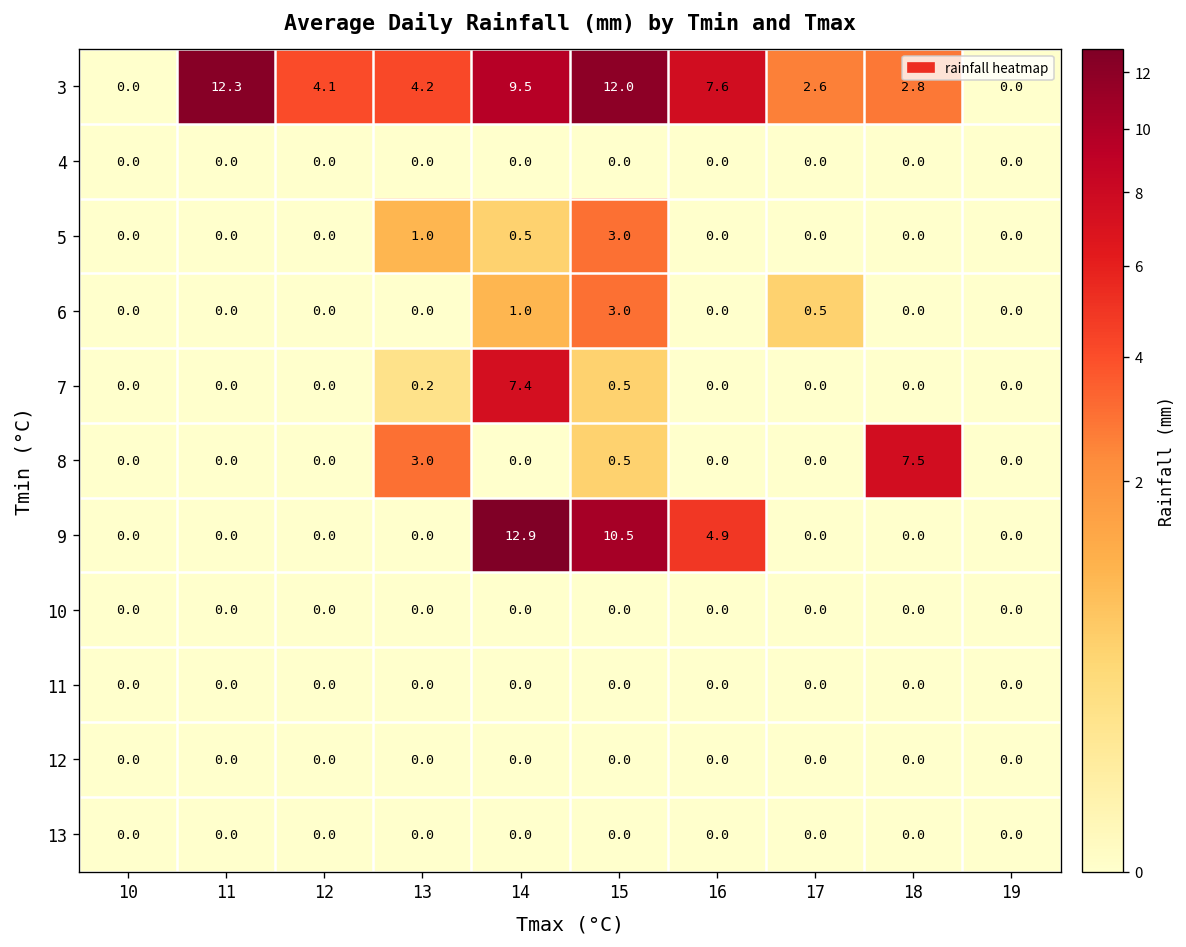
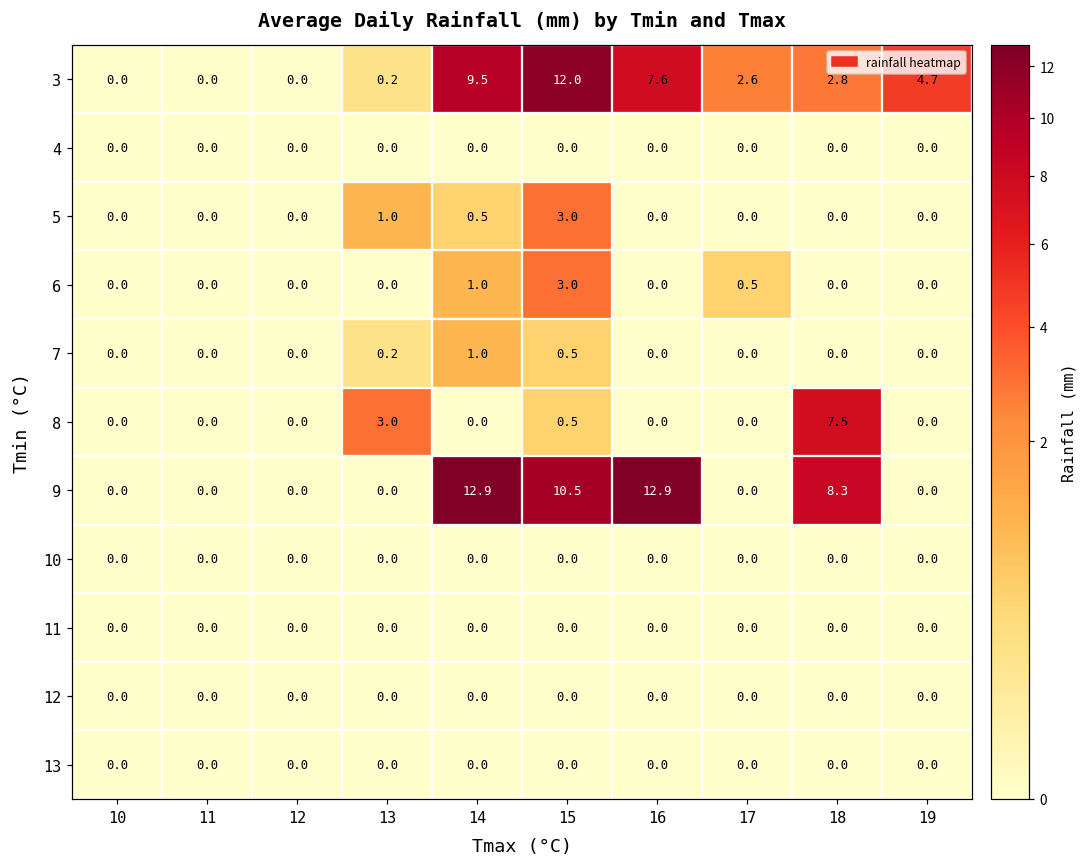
  {
    "3": {
      "10": 0.0,
-     "11": 12.3,
-     "12": 4.1,
-     "13": 4.2,
+     "11": 0.0,
+     "12": 0.0,
+     "13": 0.2,
      "14": 9.5,
      "15": 12.0,
      "16": 7.6,
      "17": 2.6,
      "18": 2.8,
-     "19": 0.0
+     "19": 4.7
    },
    "4": {
      "10": 0.0,
      "11": 0.0,
      "12": 0.0,
      "13": 0.0,
      "14": 0.0,
      "15": 0.0,
      "16": 0.0,
      "17": 0.0,
      "18": 0.0,
      "19": 0.0
    },
    "5": {
      "10": 0.0,
      "11": 0.0,
      "12": 0.0,
      "13": 1.0,
      "14": 0.5,
      "15": 3.0,
      "16": 0.0,
      "17": 0.0,
      "18": 0.0,
      "19": 0.0
    },
    "6": {
      "10": 0.0,
      "11": 0.0,
      "12": 0.0,
      "13": 0.0,
      "14": 1.0,
      "15": 3.0,
      "16": 0.0,
      "17": 0.5,
      "18": 0.0,
      "19": 0.0
    },
    "7": {
      "10": 0.0,
      "11": 0.0,
      "12": 0.0,
      "13": 0.2,
-     "14": 7.4,
+     "14": 1.0,
      "15": 0.5,
      "16": 0.0,
      "17": 0.0,
      "18": 0.0,
      "19": 0.0
    },
    "8": {
      "10": 0.0,
      "11": 0.0,
      "12": 0.0,
      "13": 3.0,
      "14": 0.0,
      "15": 0.5,
      "16": 0.0,
      "17": 0.0,
      "18": 7.5,
      "19": 0.0
    },
    "9": {
      "10": 0.0,
      "11": 0.0,
      "12": 0.0,
      "13": 0.0,
      "14": 12.9,
      "15": 10.5,
-     "16": 4.9,
+     "16": 12.9,
      "17": 0.0,
-     "18": 0.0,
+     "18": 8.3,
      "19": 0.0
    },
    "10": {
      "10": 0.0,
      "11": 0.0,
      "12": 0.0,
      "13": 0.0,
      "14": 0.0,
      "15": 0.0,
      "16": 0.0,
      "17": 0.0,
      "18": 0.0,
      "19": 0.0
    },
    "11": {
      "10": 0.0,
      "11": 0.0,
      "12": 0.0,
      "13": 0.0,
      "14": 0.0,
      "15": 0.0,
      "16": 0.0,
      "17": 0.0,
      "18": 0.0,
      "19": 0.0
    },
    "12": {
      "10": 0.0,
      "11": 0.0,
      "12": 0.0,
      "13": 0.0,
      "14": 0.0,
      "15": 0.0,
      "16": 0.0,
      "17": 0.0,
      "18": 0.0,
      "19": 0.0
    },
    "13": {
      "10": 0.0,
      "11": 0.0,
      "12": 0.0,
      "13": 0.0,
      "14": 0.0,
      "15": 0.0,
      "16": 0.0,
      "17": 0.0,
      "18": 0.0,
      "19": 0.0
    }
  }
